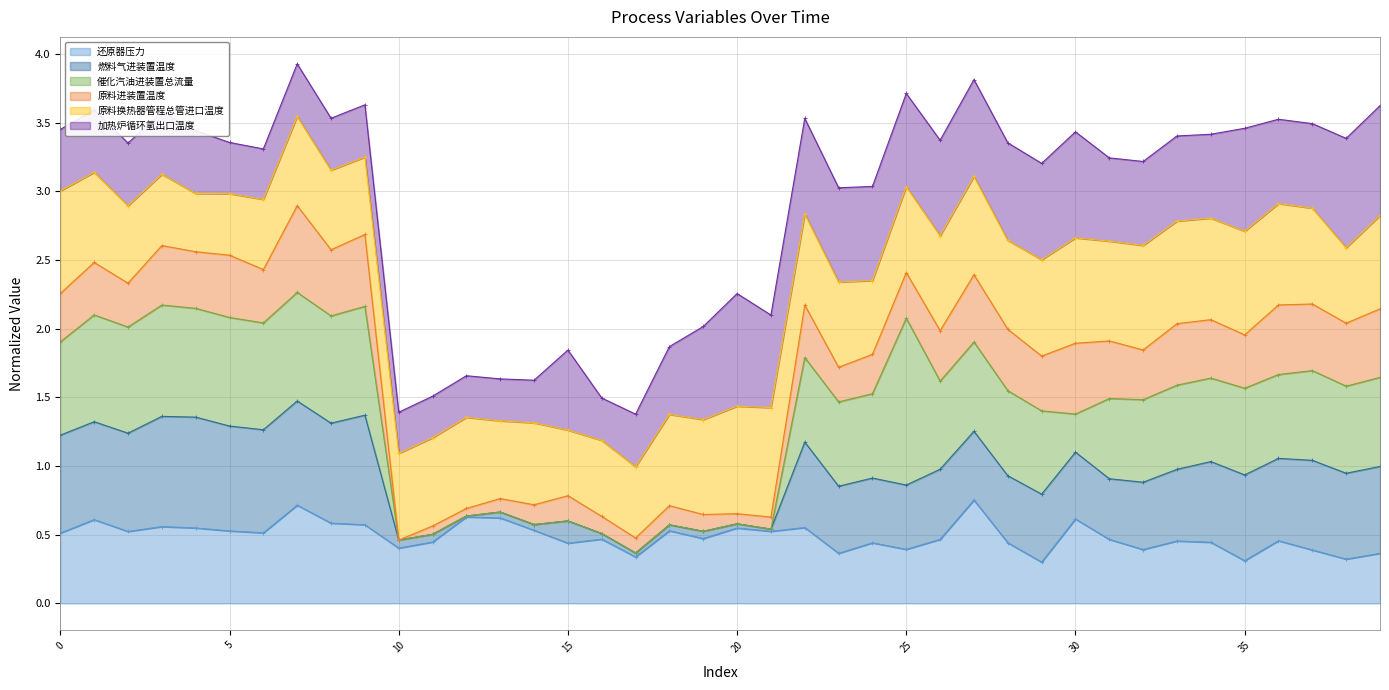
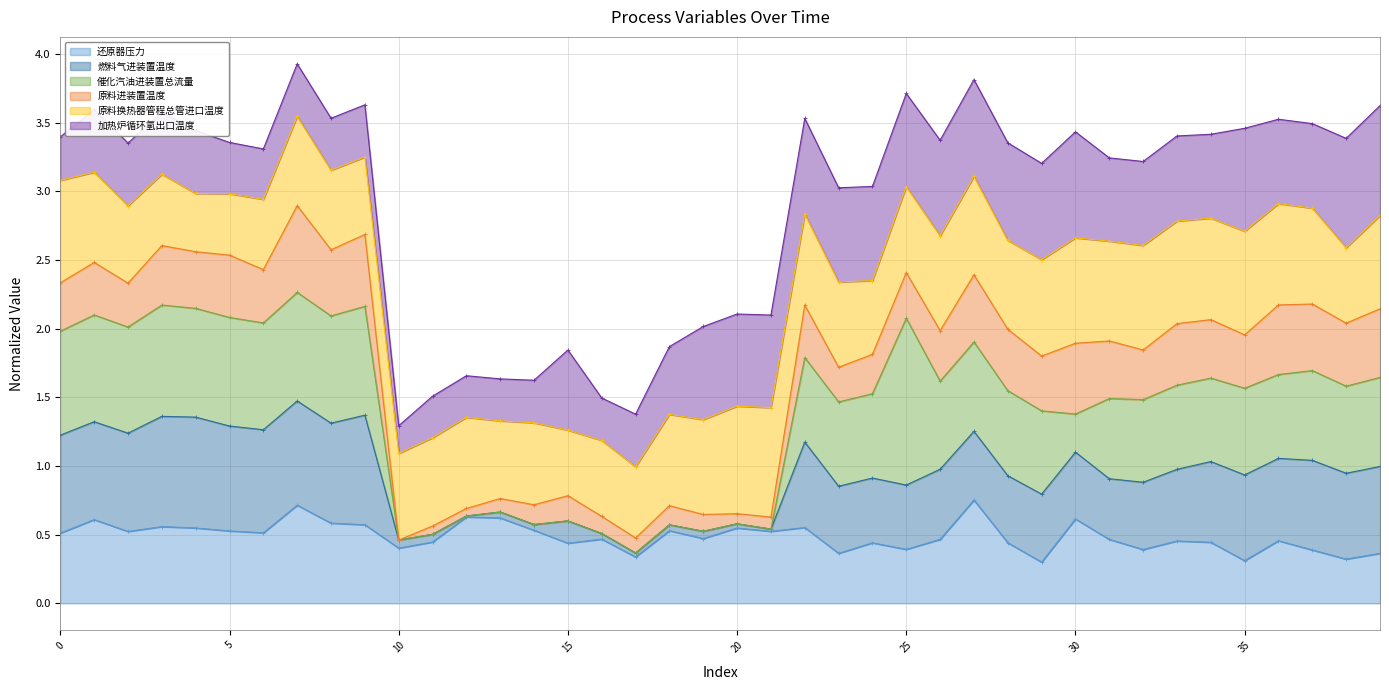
  {
    "催化汽油进装置总流量": {
-     "0": 0.68,
+     "0": 0.76,
      "5": 0.79,
      "25": 1.21,
      "30": 0.28,
      "35": 0.63
    },
    "加热炉循环氢出口温度": {
-     "0": 0.45,
+     "0": 0.32,
      "5": 0.37,
-     "10": 0.30,
+     "10": 0.20,
      "15": 0.58,
-     "20": 0.82,
+     "20": 0.67,
      "25": 0.68,
      "30": 0.77,
      "35": 0.75
    }
  }
